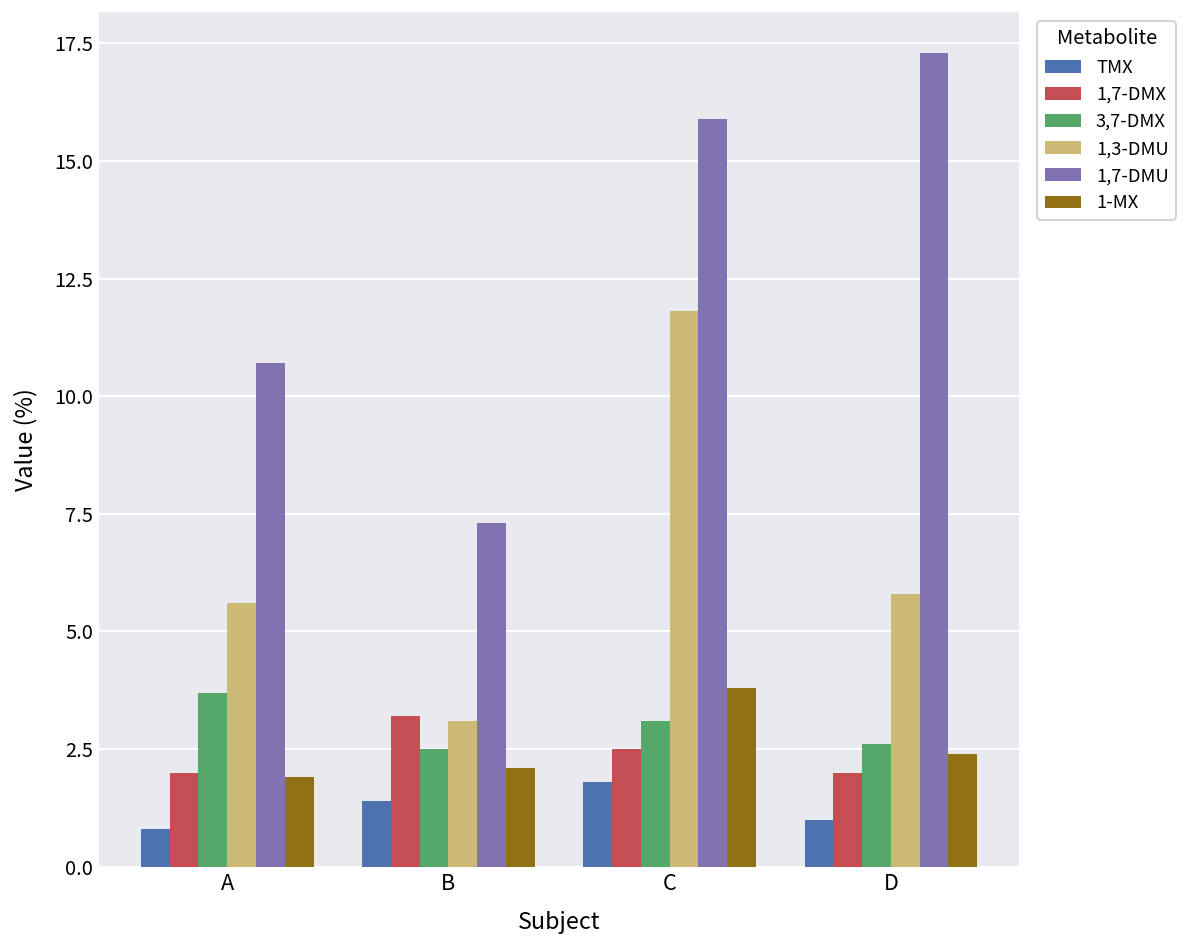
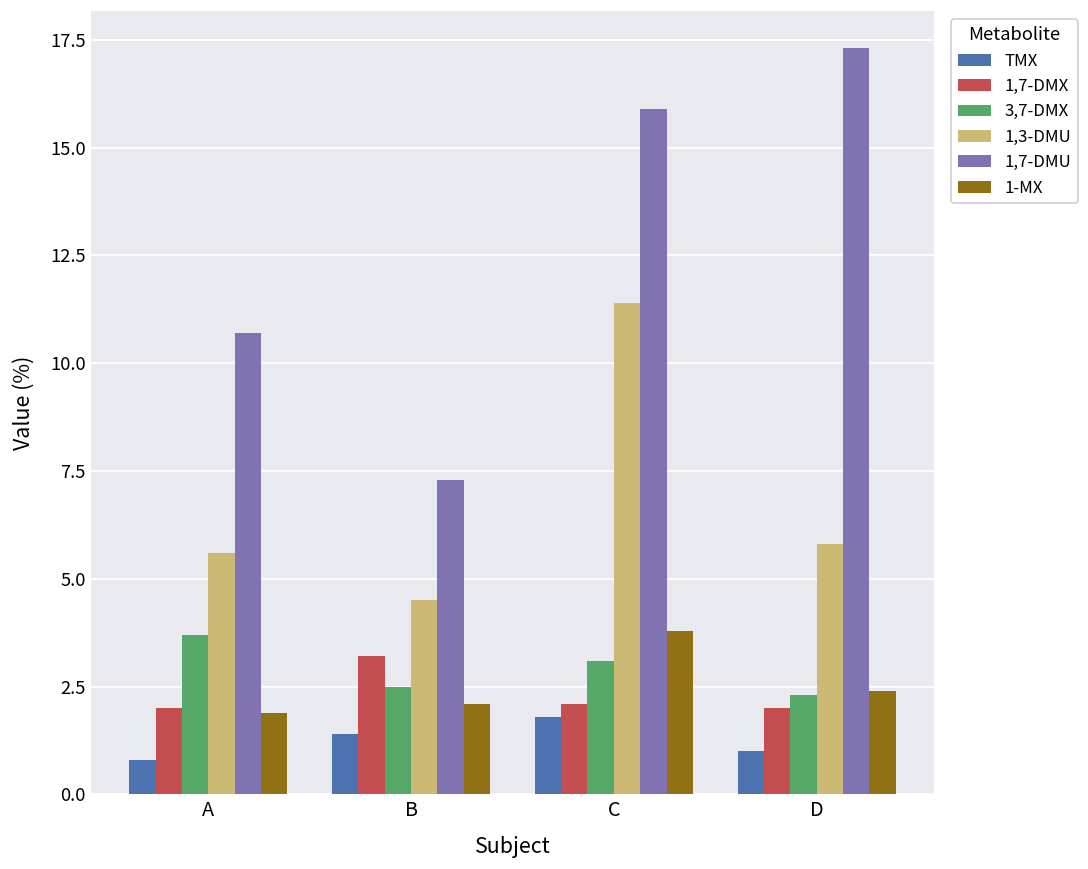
  {
    "1,7-DMX": {
      "A": 2.0,
      "B": 3.2,
-     "C": 2.5,
+     "C": 2.1,
      "D": 2.0
    },
    "3,7-DMX": {
      "A": 3.7,
      "B": 2.5,
      "C": 3.1,
-     "D": 2.6
+     "D": 2.3
    },
    "1,3-DMU": {
      "A": 5.6,
-     "B": 3.1,
-     "C": 11.8,
+     "B": 4.5,
+     "C": 11.4,
      "D": 5.8
    },
    "1-MX": {
      "A": 1.9,
      "B": 2.1,
      "C": 3.8,
      "D": 2.4
    }
  }
